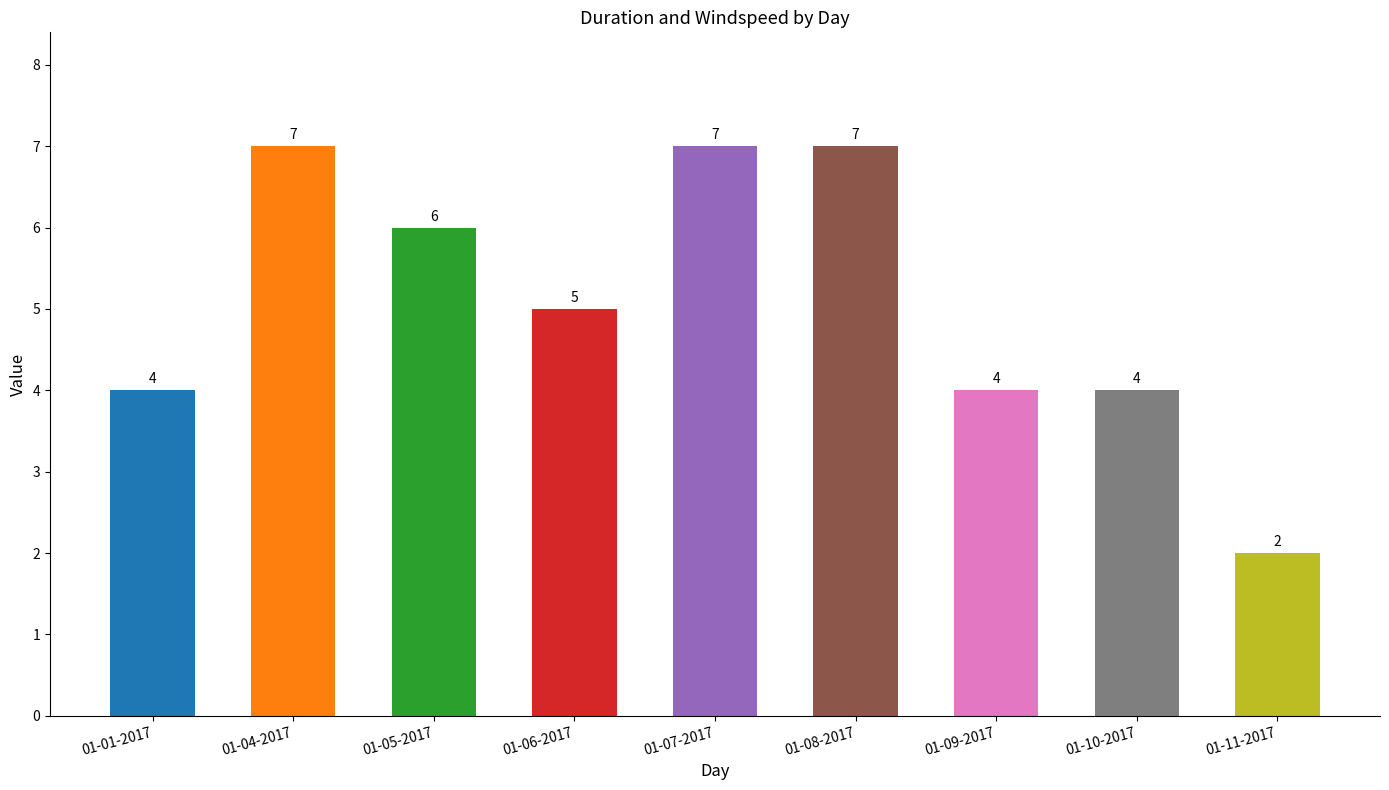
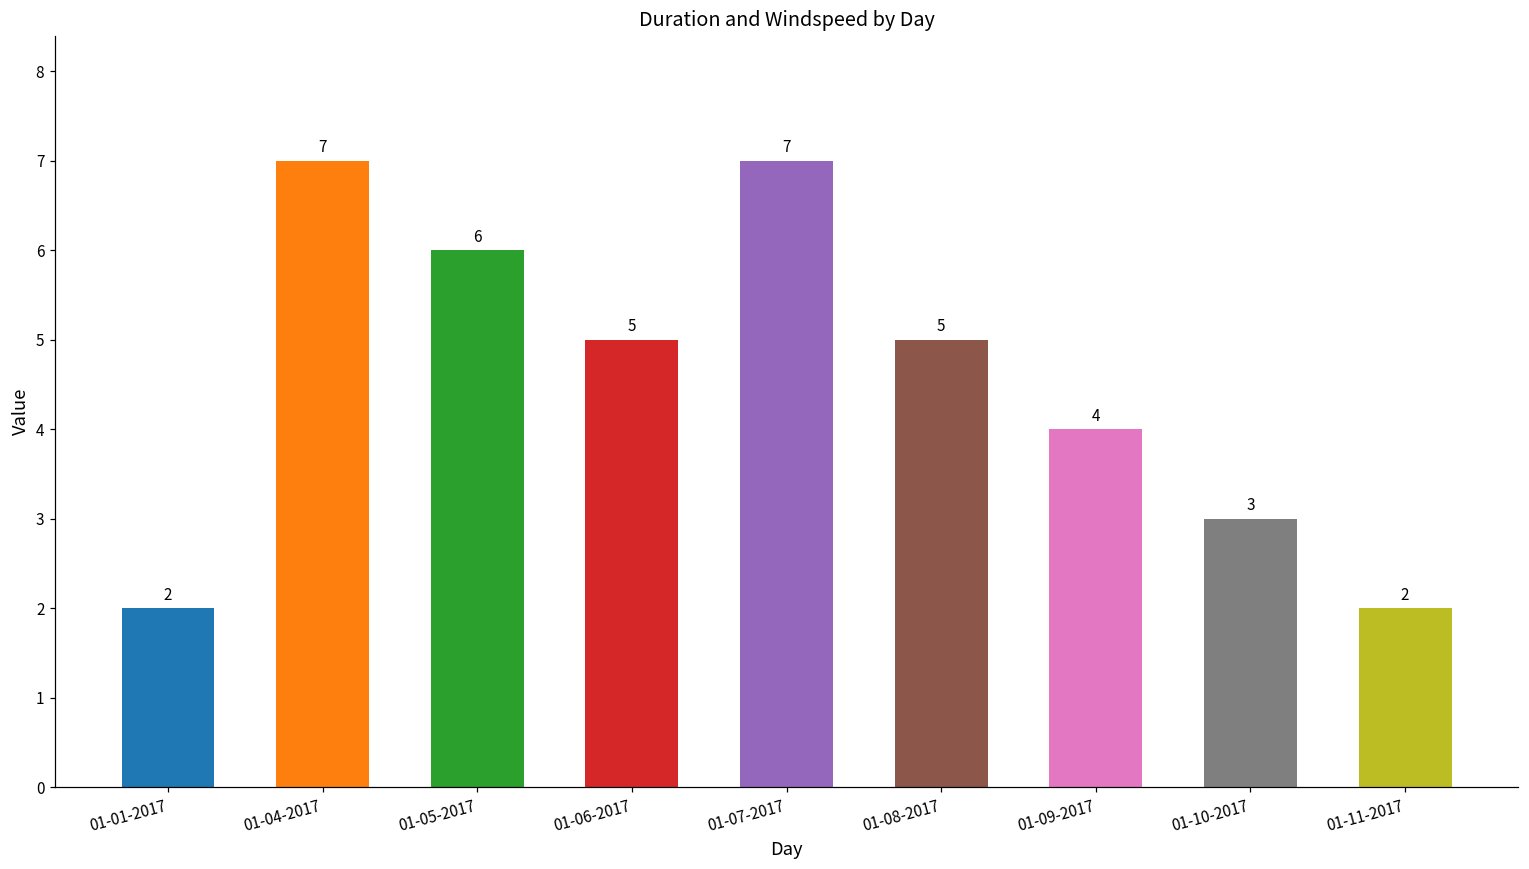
  {
-   "01-01-2017": 4,
+   "01-01-2017": 2,
    "01-04-2017": 7,
    "01-05-2017": 6,
    "01-06-2017": 5,
    "01-07-2017": 7,
-   "01-08-2017": 7,
+   "01-08-2017": 5,
    "01-09-2017": 4,
-   "01-10-2017": 4,
+   "01-10-2017": 3,
    "01-11-2017": 2
  }
